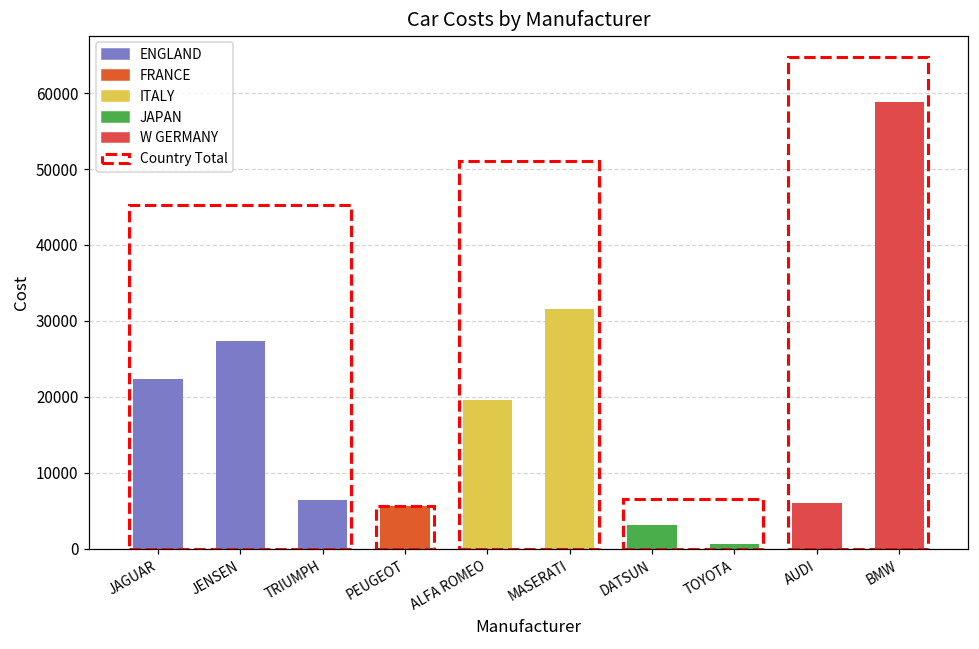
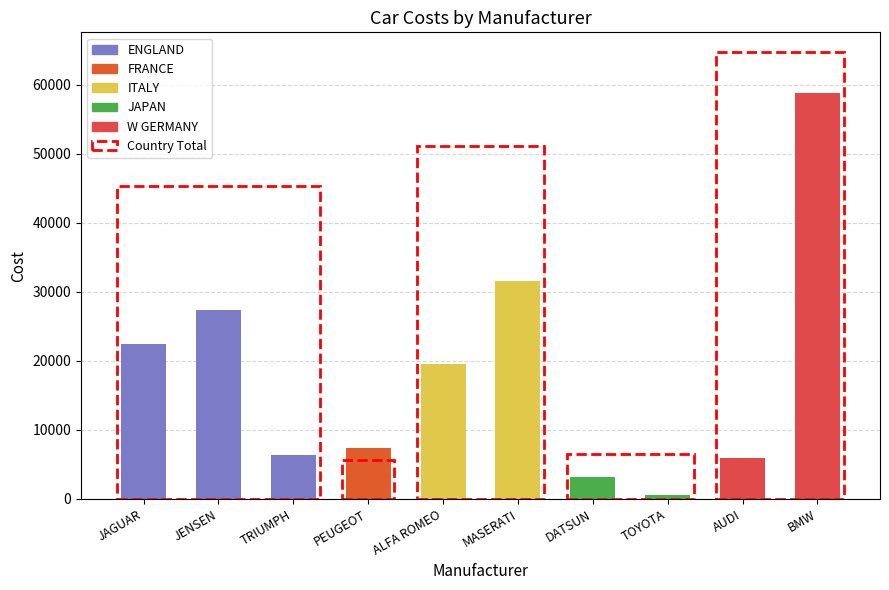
  {
    "JAGUAR": 22000,
    "JENSEN": 27000,
    "TRIUMPH": 6000,
-   "PEUGEOT": 6000,
+   "PEUGEOT": 7000,
    "ALFA ROMEO": 20000,
    "MASERATI": 32000,
    "DATSUN": 3000,
    "TOYOTA": 1000,
    "AUDI": 6000,
    "BMW": 59000
  }
